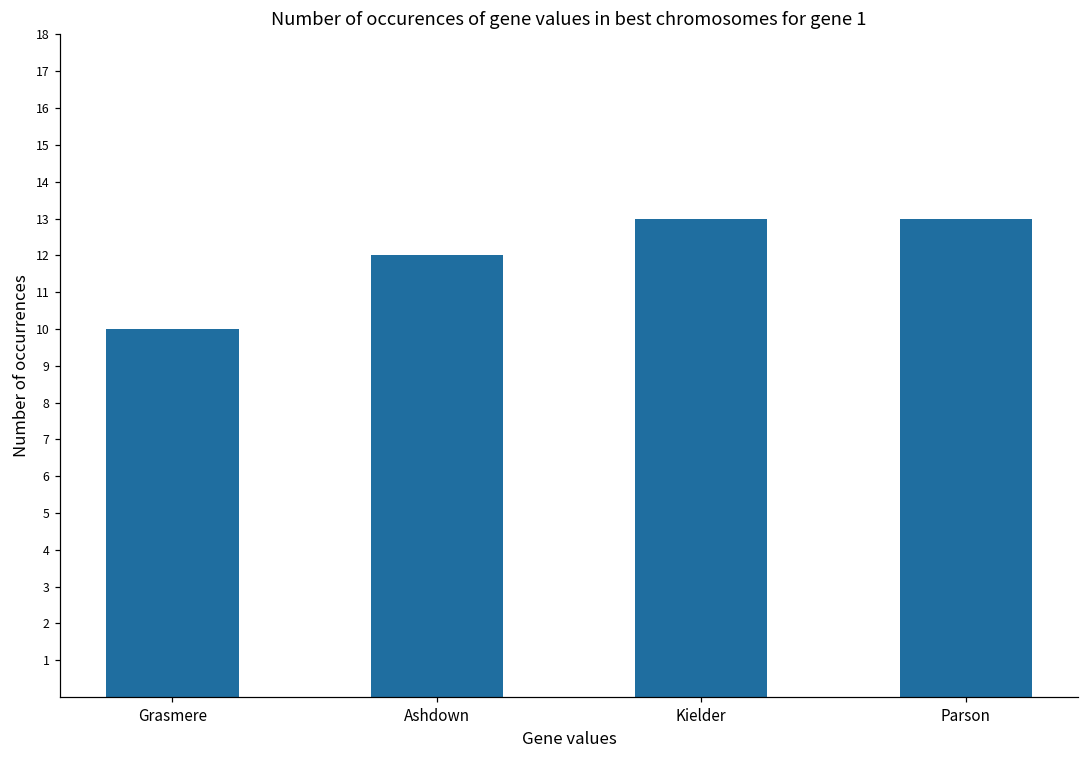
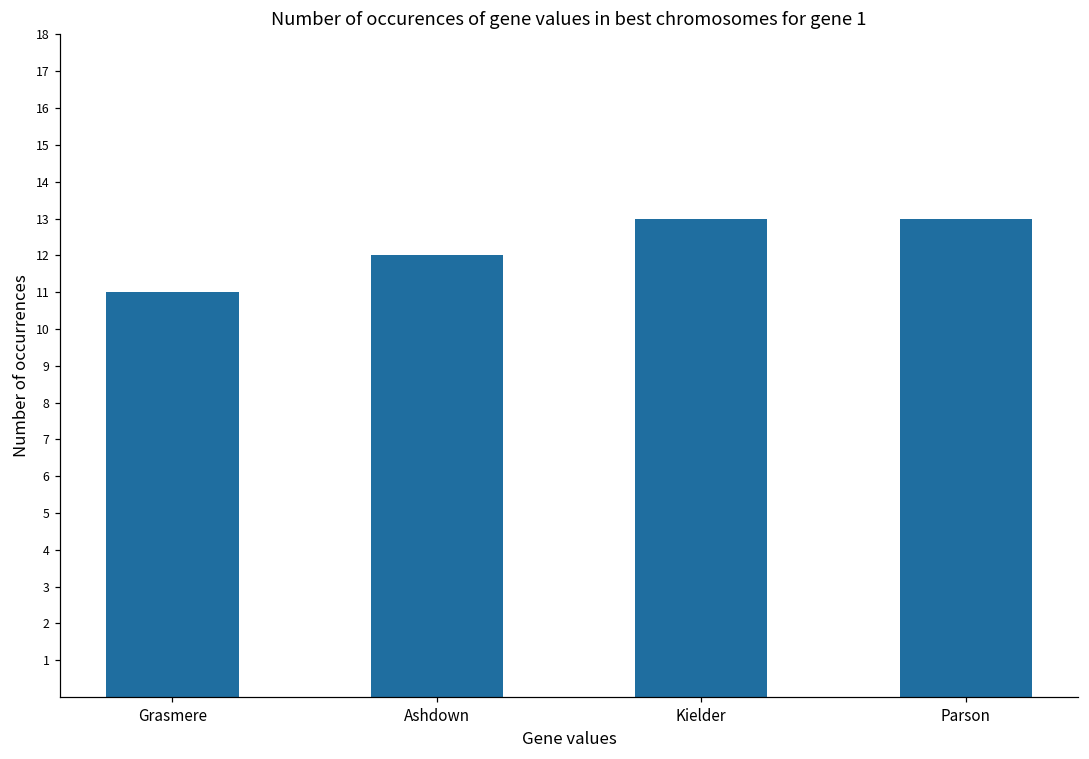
  {
-   "Grasmere": 10,
+   "Grasmere": 11,
    "Ashdown": 12,
    "Kielder": 13,
    "Parson": 13
  }
